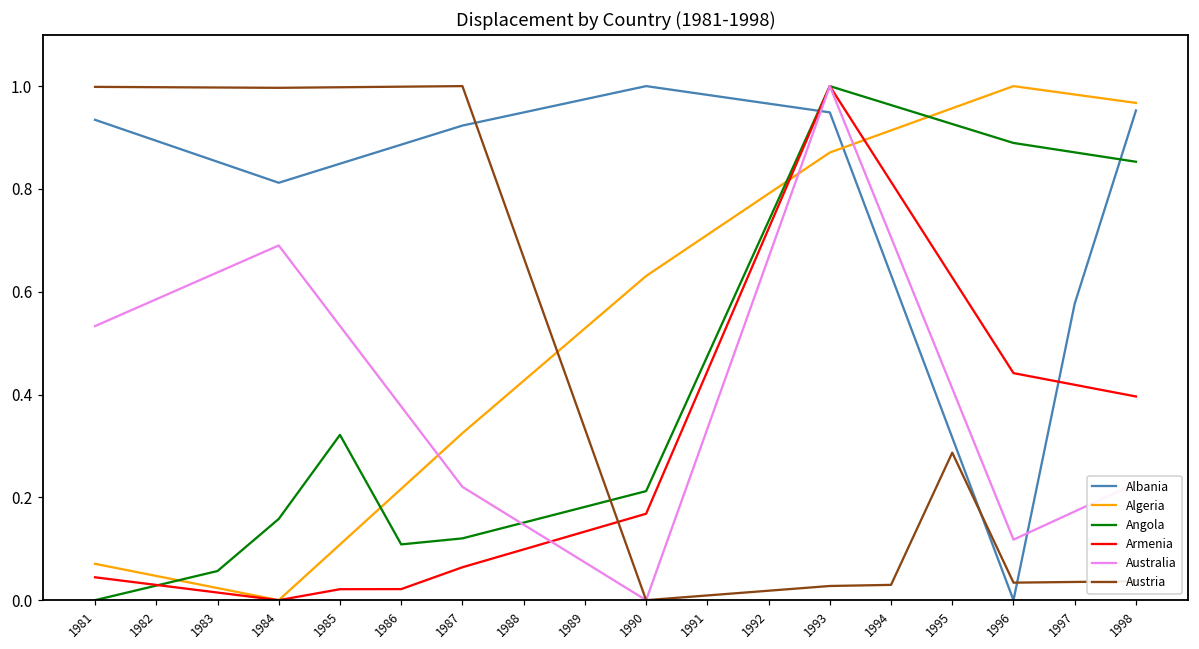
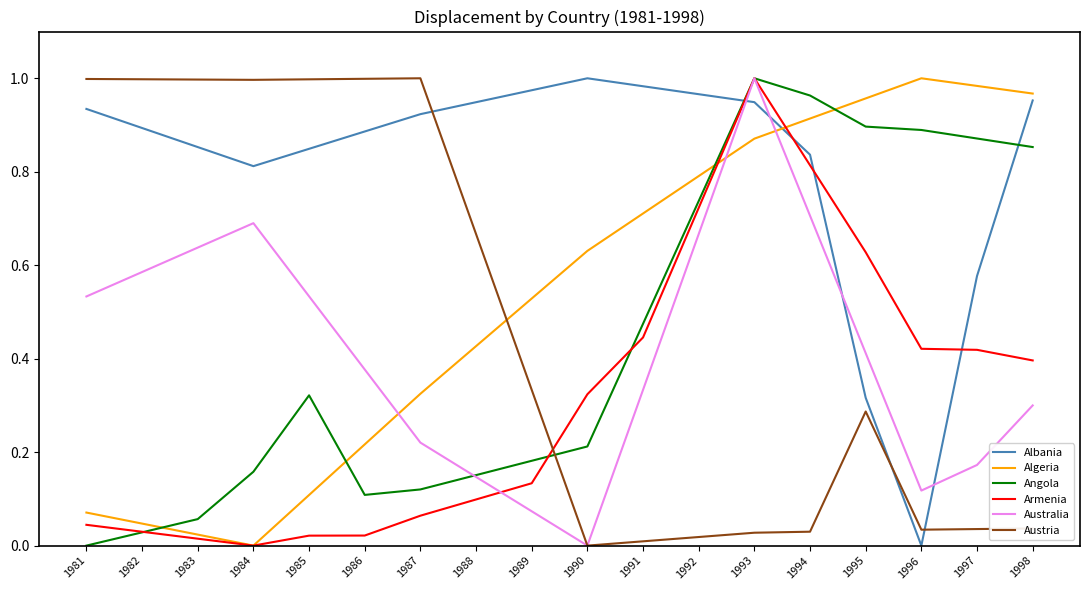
  {
    "Albania": {
      "1981": 0.93,
      "1982": 0.89,
      "1983": 0.85,
      "1984": 0.81,
      "1985": 0.85,
      "1986": 0.89,
      "1987": 0.92,
      "1988": 0.95,
      "1989": 0.97,
      "1990": 1.00,
      "1991": 0.98,
      "1992": 0.97,
      "1993": 0.95,
-     "1994": 0.63,
+     "1994": 0.84,
      "1995": 0.32,
      "1996": 0.00,
      "1997": 0.58,
      "1998": 0.95
    },
    "Algeria": {
      "1981": 0.07,
      "1982": 0.05,
      "1983": 0.02,
      "1985": 0.11,
      "1986": 0.22,
      "1987": 0.32,
      "1988": 0.43,
      "1989": 0.53,
      "1990": 0.63,
      "1991": 0.71,
      "1992": 0.79,
      "1993": 0.87,
      "1994": 0.91,
      "1995": 0.96,
      "1996": 1.00,
      "1997": 0.98,
      "1998": 0.97
    },
    "Angola": {
      "1981": 0.00,
      "1983": 0.06,
      "1984": 0.16,
      "1985": 0.32,
      "1986": 0.11,
      "1987": 0.12,
      "1989": 0.18,
      "1990": 0.21,
      "1991": 0.47,
      "1992": 0.74,
      "1994": 0.96,
-     "1995": 0.93,
+     "1995": 0.90,
      "1996": 0.89,
      "1997": 0.87,
      "1998": 0.85
    },
    "Armenia": {
      "1981": 0.04,
      "1983": 0.01,
      "1985": 0.02,
      "1986": 0.02,
      "1987": 0.06,
      "1988": 0.10,
      "1989": 0.13,
-     "1990": 0.17,
+     "1990": 0.32,
      "1991": 0.45,
      "1992": 0.72,
      "1994": 0.81,
      "1995": 0.63,
-     "1996": 0.44,
+     "1996": 0.42,
      "1997": 0.42,
      "1998": 0.40
    },
    "Australia": {
      "1981": 0.53,
      "1982": 0.59,
      "1983": 0.64,
      "1984": 0.69,
      "1985": 0.53,
      "1986": 0.38,
      "1987": 0.22,
      "1989": 0.07,
      "1991": 0.33,
      "1992": 0.67,
      "1994": 0.71,
      "1995": 0.41,
      "1996": 0.12,
      "1997": 0.17,
-     "1998": 0.23
+     "1998": 0.30
    },
    "Austria": {
      "1981": 1.00,
      "1982": 1.00,
      "1983": 1.00,
      "1984": 1.00,
      "1985": 1.00,
      "1986": 1.00,
      "1987": 1.00,
      "1988": 0.67,
      "1989": 0.33,
      "1991": 0.01,
      "1992": 0.02,
      "1993": 0.03,
      "1994": 0.03,
      "1995": 0.29,
      "1996": 0.03,
      "1997": 0.04
    }
  }
